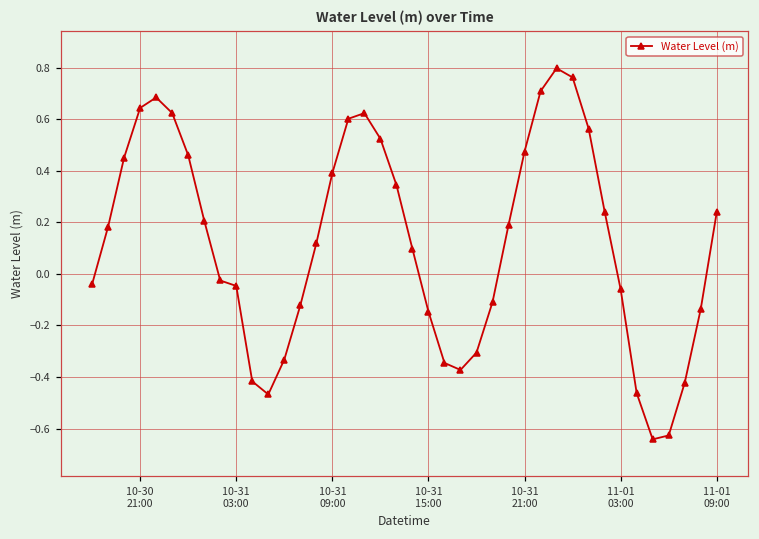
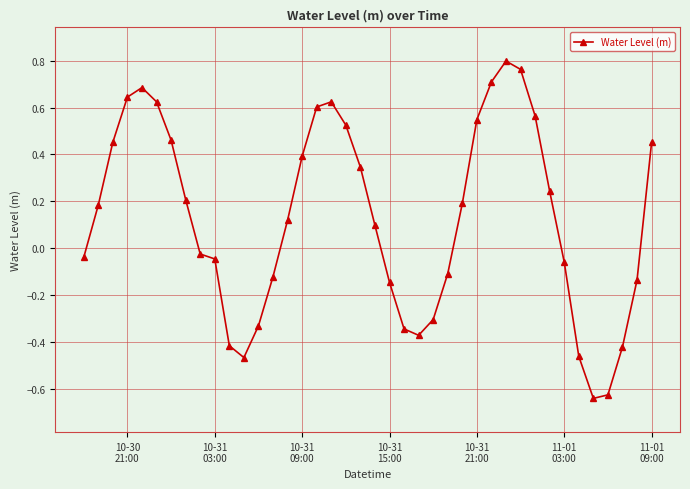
  {
    "10-30 21:00": 0.64,
    "10-31 03:00": -0.05,
    "10-31 09:00": 0.39,
    "10-31 15:00": -0.15,
-   "10-31 21:00": 0.48,
+   "10-31 21:00": 0.55,
    "11-01 03:00": -0.06,
-   "11-01 09:00": 0.24
+   "11-01 09:00": 0.45
  }
